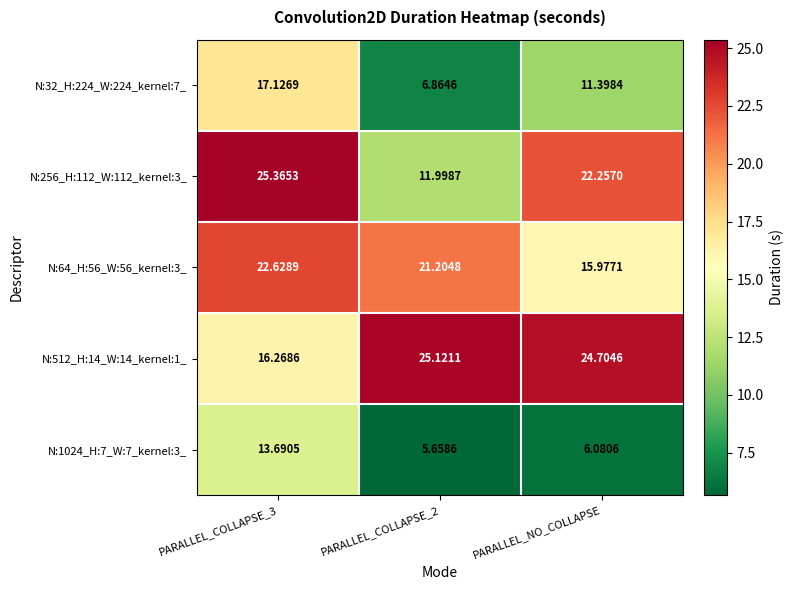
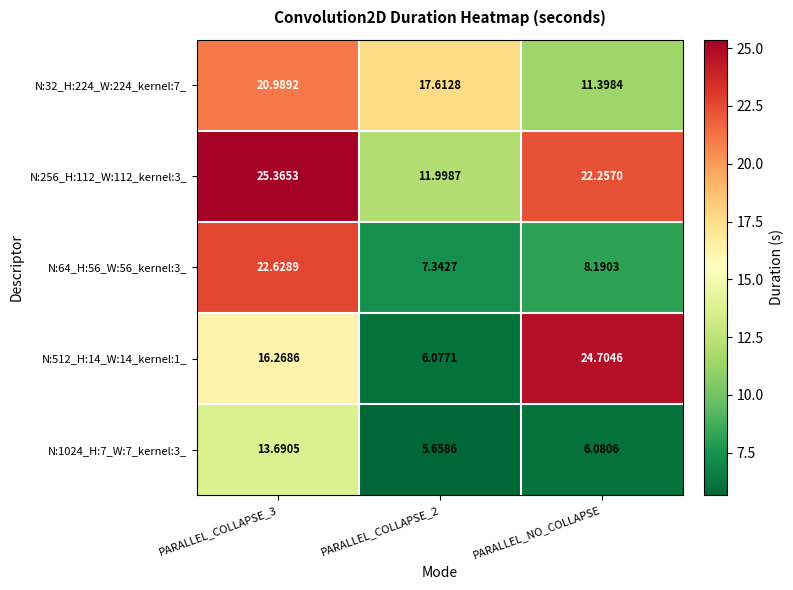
  {
    "N:32_H:224_W:224_kernel:7_": {
-     "PARALLEL_COLLAPSE_3": 17.1269,
-     "PARALLEL_COLLAPSE_2": 6.8646,
+     "PARALLEL_COLLAPSE_3": 20.9892,
+     "PARALLEL_COLLAPSE_2": 17.6128,
      "PARALLEL_NO_COLLAPSE": 11.3984
    },
    "N:256_H:112_W:112_kernel:3_": {
      "PARALLEL_COLLAPSE_3": 25.3653,
      "PARALLEL_COLLAPSE_2": 11.9987,
      "PARALLEL_NO_COLLAPSE": 22.2570
    },
    "N:64_H:56_W:56_kernel:3_": {
      "PARALLEL_COLLAPSE_3": 22.6289,
-     "PARALLEL_COLLAPSE_2": 21.2048,
-     "PARALLEL_NO_COLLAPSE": 15.9771
+     "PARALLEL_COLLAPSE_2": 7.3427,
+     "PARALLEL_NO_COLLAPSE": 8.1903
    },
    "N:512_H:14_W:14_kernel:1_": {
      "PARALLEL_COLLAPSE_3": 16.2686,
-     "PARALLEL_COLLAPSE_2": 25.1211,
+     "PARALLEL_COLLAPSE_2": 6.0771,
      "PARALLEL_NO_COLLAPSE": 24.7046
    },
    "N:1024_H:7_W:7_kernel:3_": {
      "PARALLEL_COLLAPSE_3": 13.6905,
      "PARALLEL_COLLAPSE_2": 5.6586,
      "PARALLEL_NO_COLLAPSE": 6.0806
    }
  }
